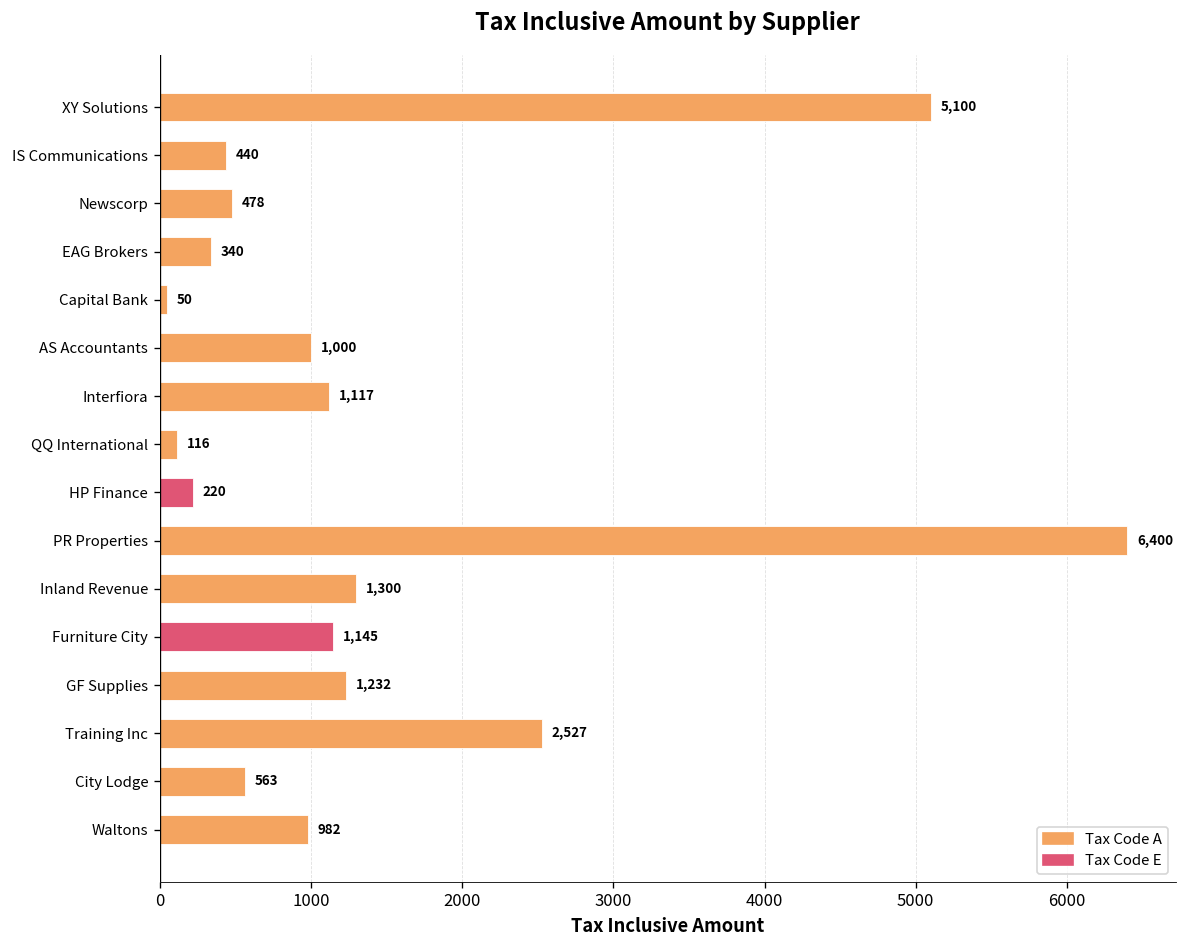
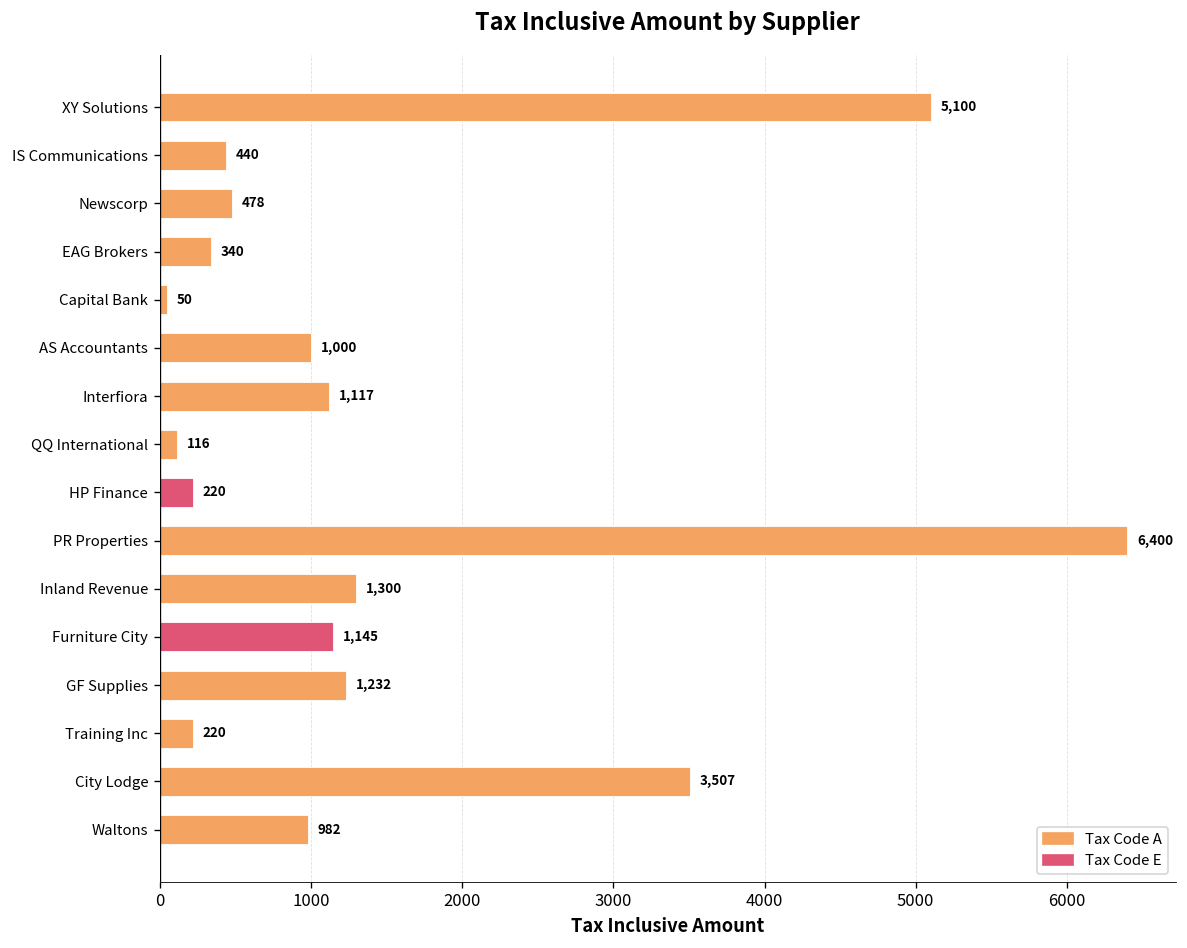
  {
    "XY Solutions": "5,100",
    "IS Communications": "440",
    "Newscorp": "478",
    "EAG Brokers": "340",
    "Capital Bank": "50",
    "AS Accountants": "1,000",
    "Interfiora": "1,117",
    "QQ International": "116",
    "HP Finance": "220",
    "PR Properties": "6,400",
    "Inland Revenue": "1,300",
    "Furniture City": "1,145",
    "GF Supplies": "1,232",
-   "Training Inc": "2,527",
-   "City Lodge": "563",
+   "Training Inc": "220",
+   "City Lodge": "3,507",
    "Waltons": "982"
  }
